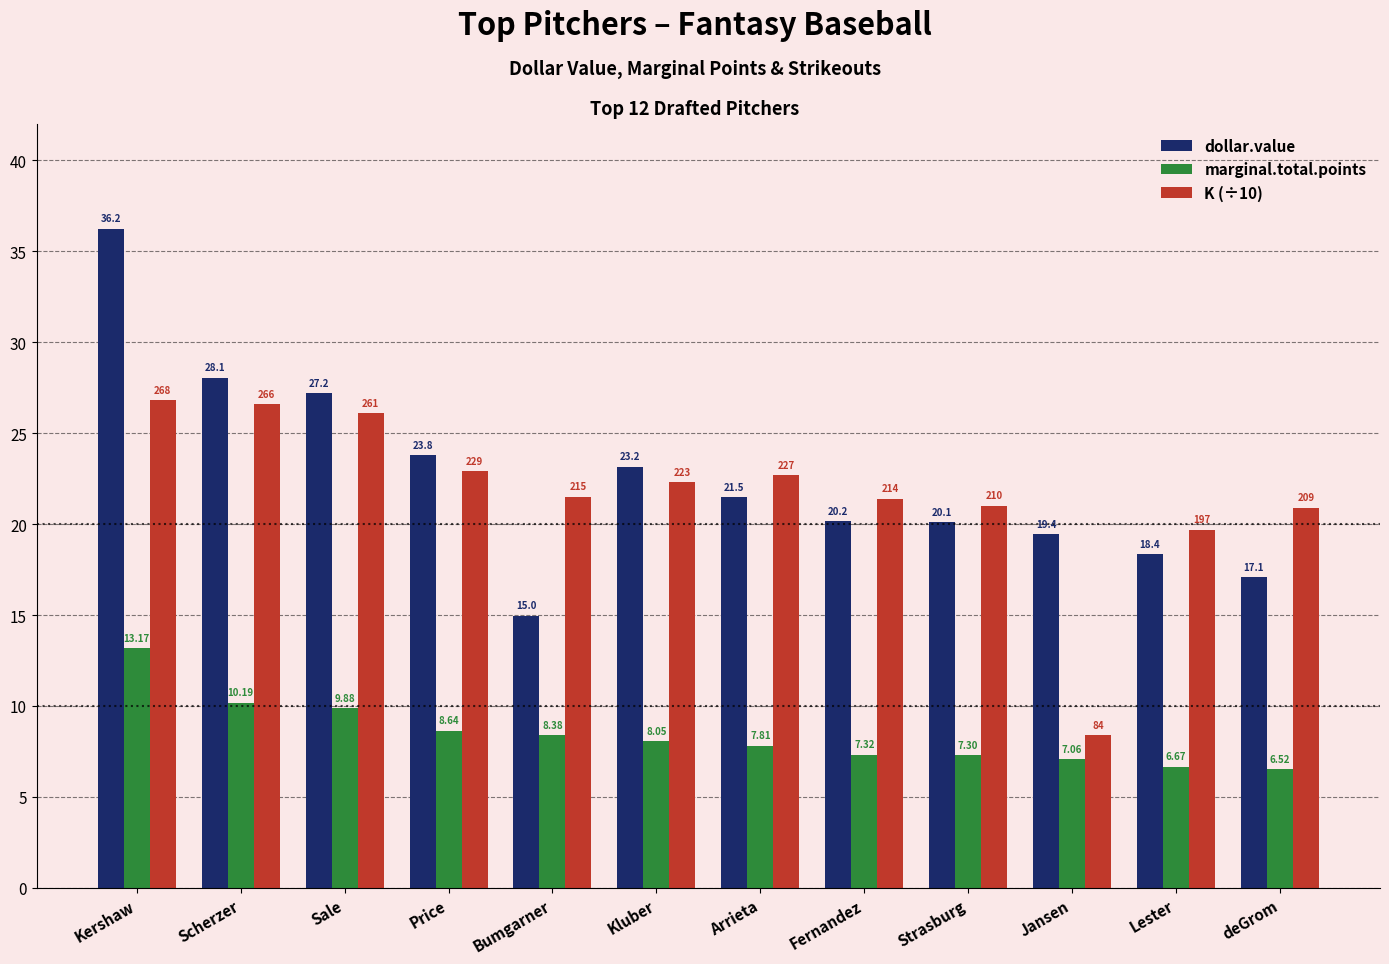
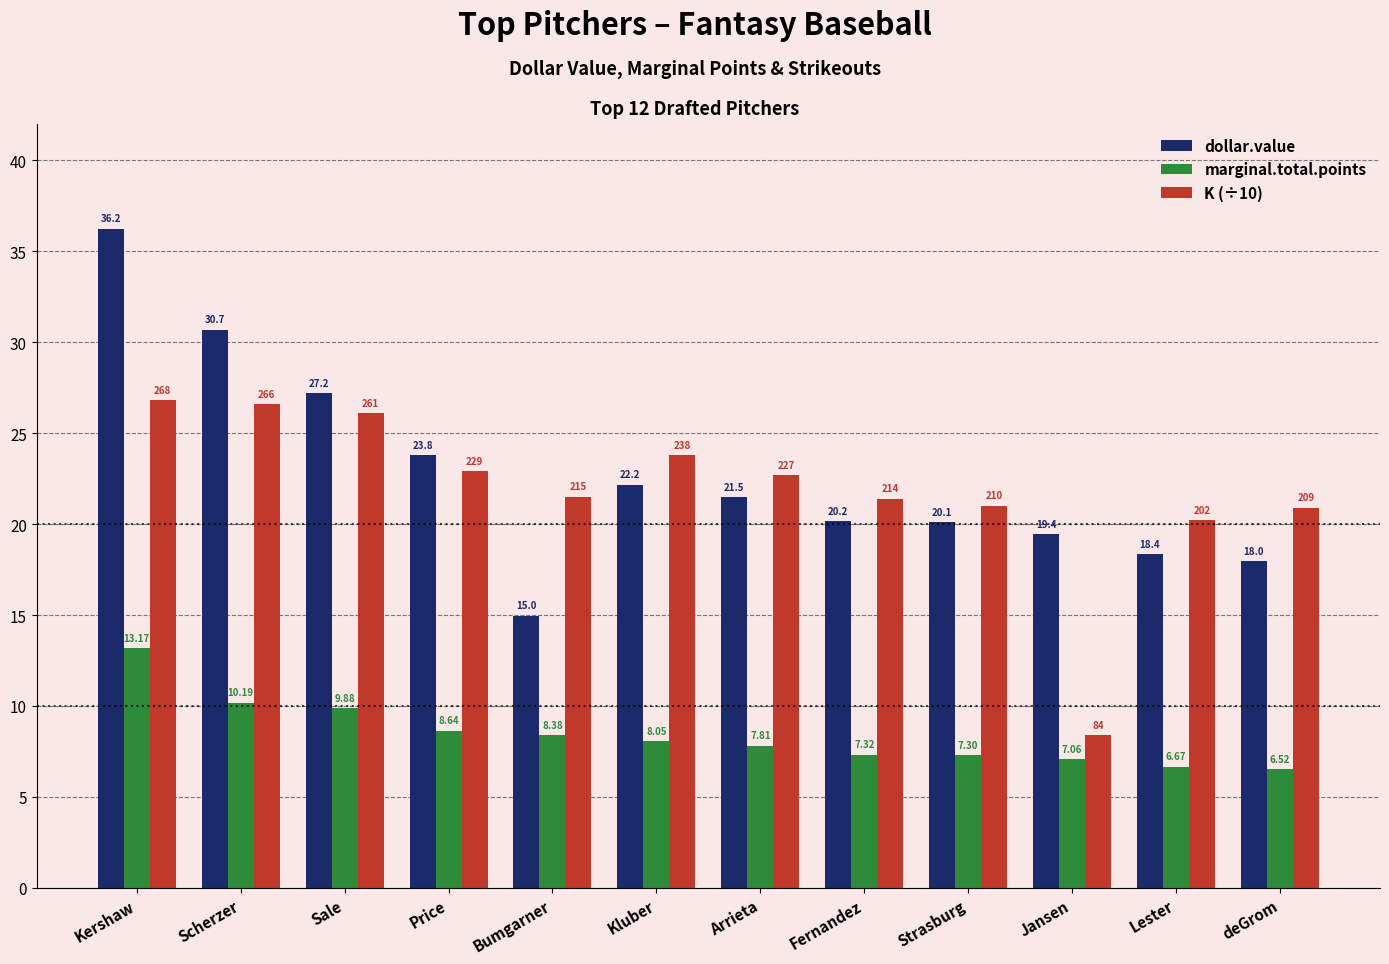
  {
    "dollar.value": {
      "Kershaw": 36.2,
-     "Scherzer": 28.1,
+     "Scherzer": 30.7,
      "Sale": 27.2,
      "Price": 23.8,
      "Bumgarner": 15.0,
-     "Kluber": 23.2,
+     "Kluber": 22.2,
      "Arrieta": 21.5,
      "Fernandez": 20.2,
      "Strasburg": 20.1,
      "Jansen": 19.4,
      "Lester": 18.4,
-     "deGrom": 17.1
+     "deGrom": 18.0
    },
    "marginal.total.points": {
      "Kershaw": 13.17,
      "Scherzer": 10.19,
      "Sale": 9.88,
      "Price": 8.64,
      "Bumgarner": 8.38,
      "Kluber": 8.05,
      "Arrieta": 7.81,
      "Fernandez": 7.32,
      "Strasburg": 7.30,
      "Jansen": 7.06,
      "Lester": 6.67,
      "deGrom": 6.52
    },
    "K (÷10)": {
-     "Kluber": 223,
-     "Lester": 197
+     "Kluber": 238,
+     "Lester": 202
    }
  }
